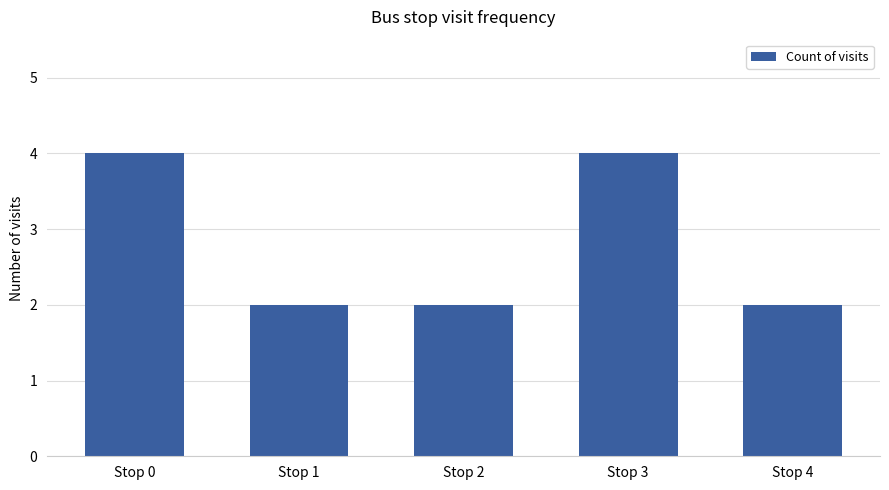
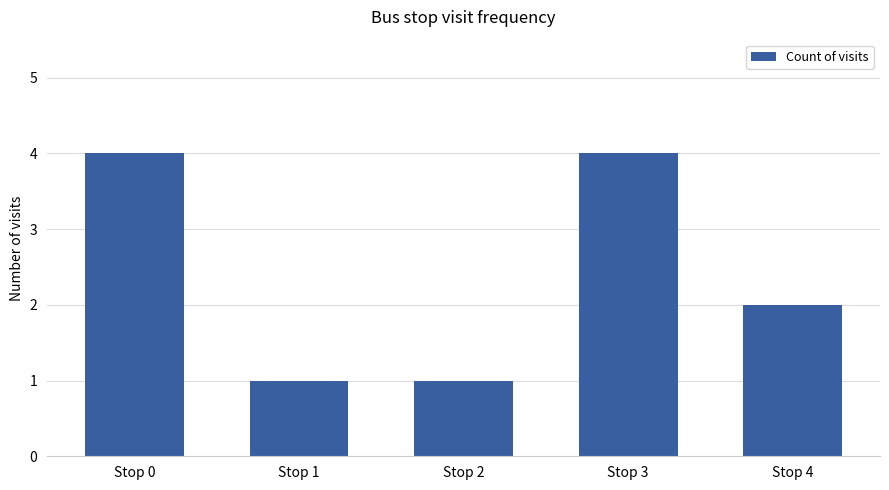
  {
    "Stop 0": 4,
-   "Stop 1": 2,
-   "Stop 2": 2,
+   "Stop 1": 1,
+   "Stop 2": 1,
    "Stop 3": 4,
    "Stop 4": 2
  }
